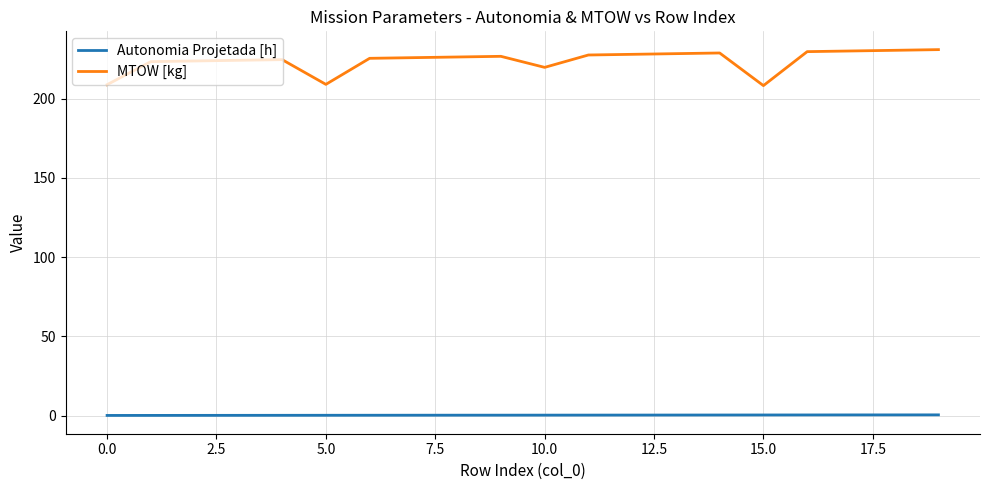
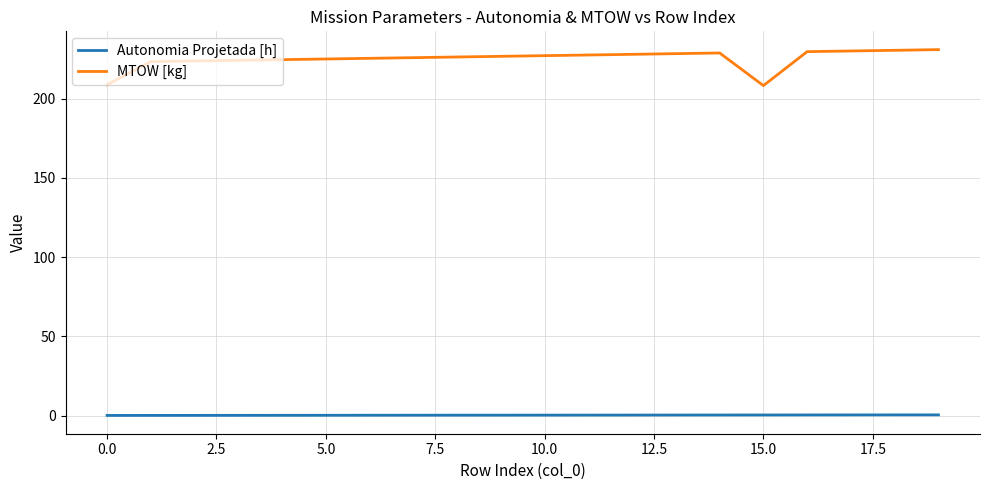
  {
    "Autonomia Projetada [h]": {
      "0.0": 0,
      "5.0": 0,
      "10.0": 0,
      "15.0": 0
    },
    "MTOW [kg]": {
      "0.0": 209,
-     "5.0": 209,
-     "10.0": 220,
+     "5.0": 225,
+     "10.0": 227,
      "15.0": 208
    }
  }
